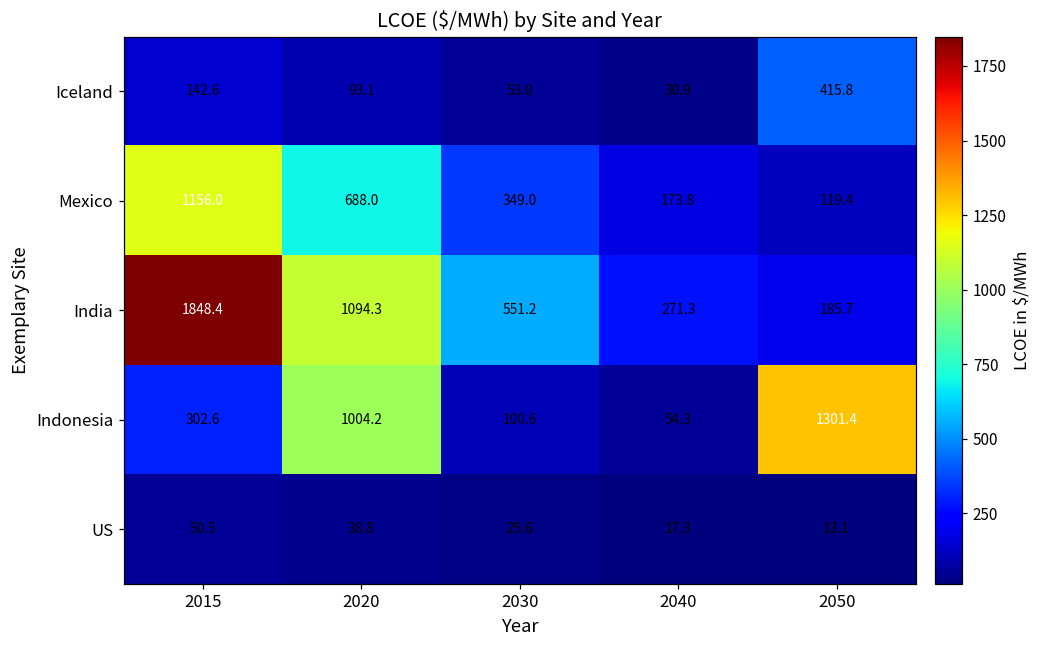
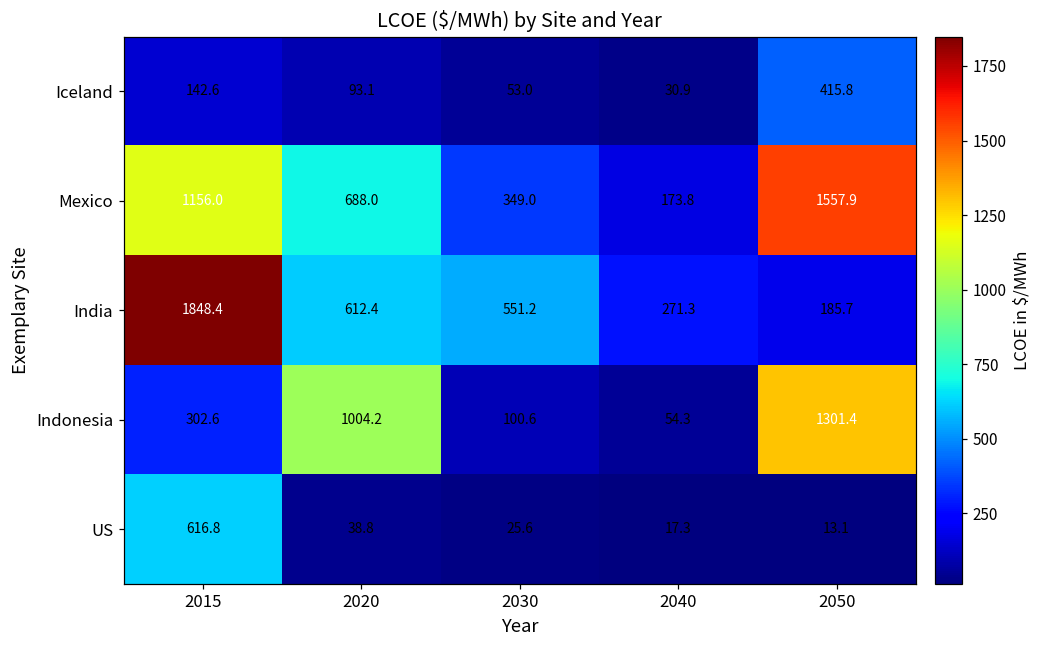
  {
    "Iceland": {
      "2015": 142.6,
      "2020": 93.1,
      "2030": 53.0,
      "2040": 30.9,
      "2050": 415.8
    },
    "Mexico": {
      "2015": 1156.0,
      "2020": 688.0,
      "2030": 349.0,
      "2040": 173.8,
-     "2050": 119.4
+     "2050": 1557.9
    },
    "India": {
      "2015": 1848.4,
-     "2020": 1094.3,
+     "2020": 612.4,
      "2030": 551.2,
      "2040": 271.3,
      "2050": 185.7
    },
    "Indonesia": {
      "2015": 302.6,
      "2020": 1004.2,
      "2030": 100.6,
      "2040": 54.3,
      "2050": 1301.4
    },
    "US": {
-     "2015": 50.5,
+     "2015": 616.8,
      "2020": 38.8,
      "2030": 25.6,
      "2040": 17.3,
      "2050": 13.1
    }
  }
